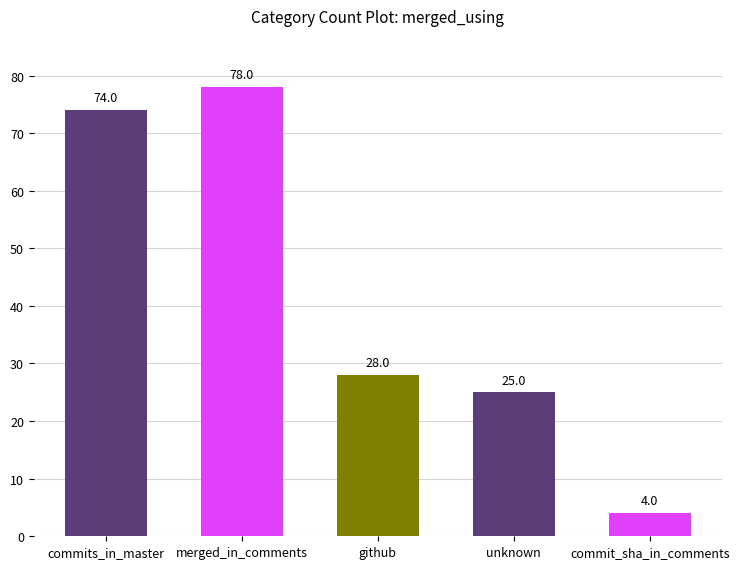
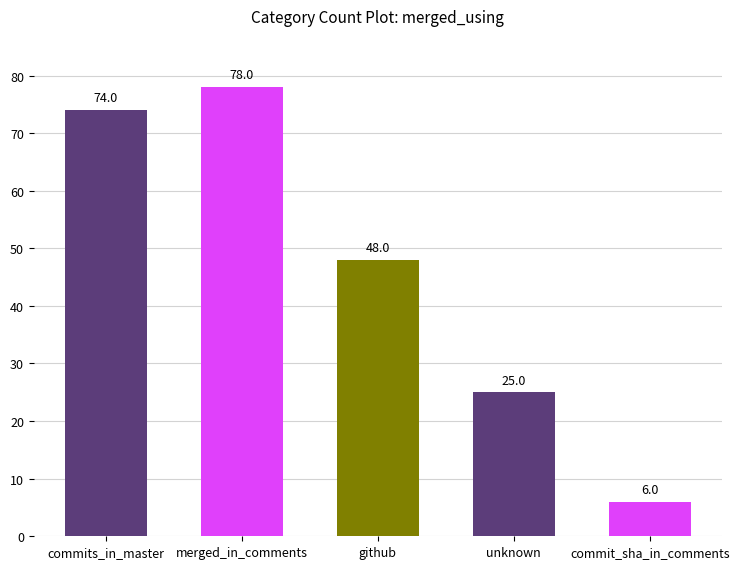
  {
    "commits_in_master": 74.0,
    "merged_in_comments": 78.0,
-   "github": 28.0,
+   "github": 48.0,
    "unknown": 25.0,
-   "commit_sha_in_comments": 4.0
+   "commit_sha_in_comments": 6.0
  }
